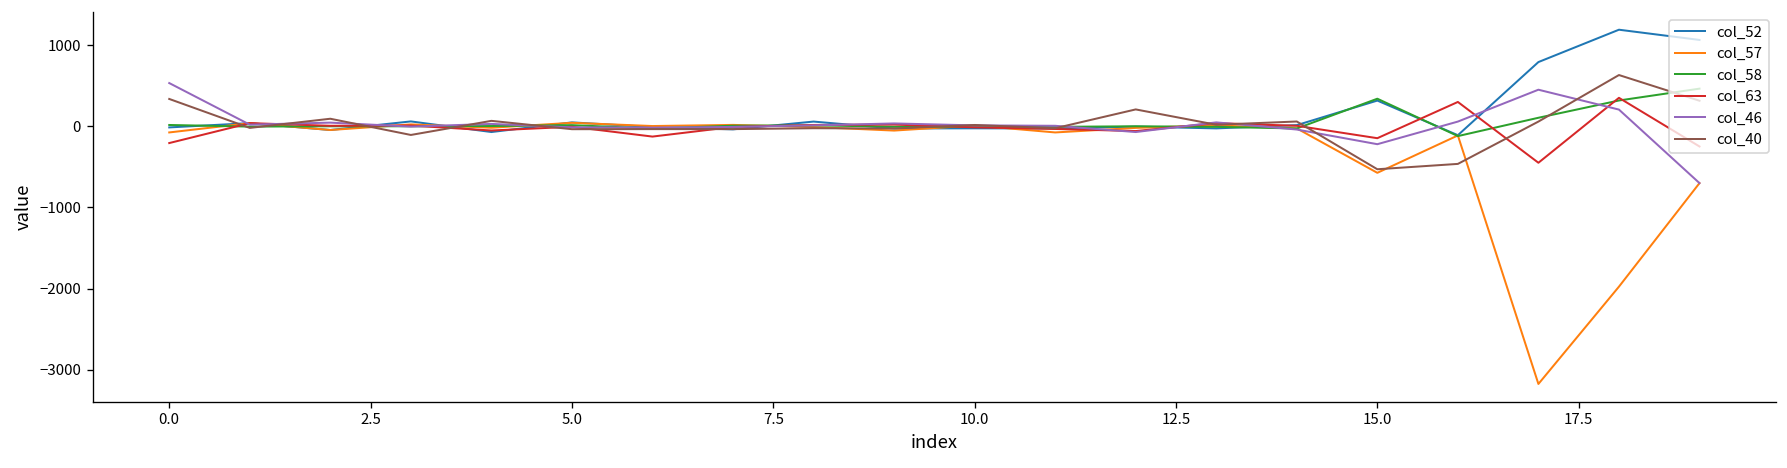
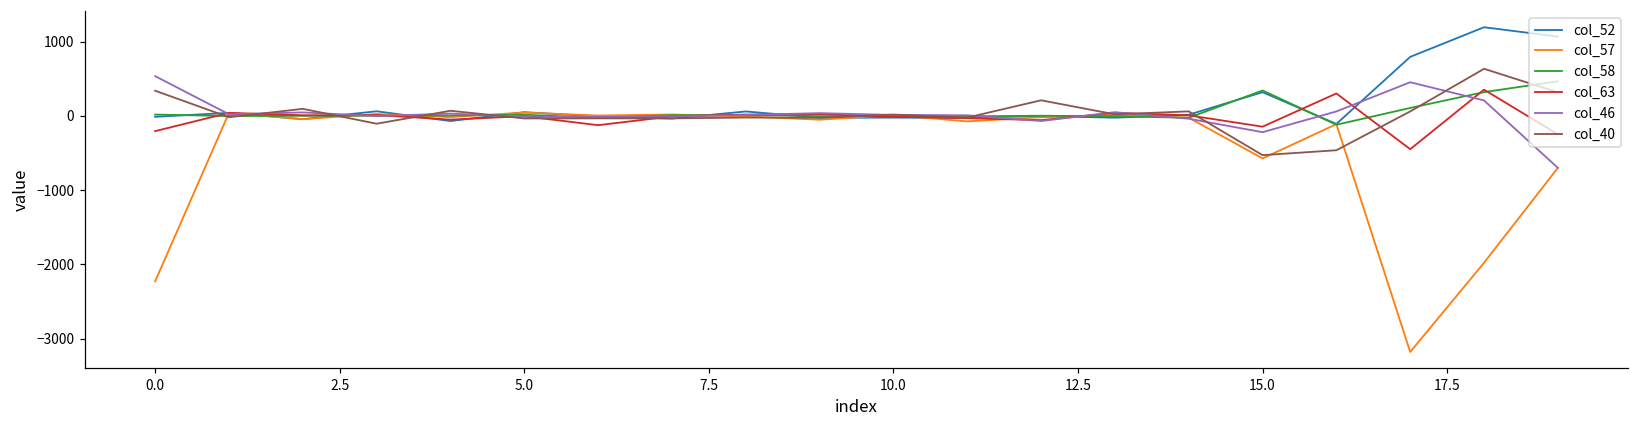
  {
    "col_57": {
-     "0.0": -100,
+     "0.0": -2200,
      "15.0": -600
    },
    "col_63": {
      "0.0": -200,
      "15.0": -100
    },
    "col_46": {
      "0.0": 500,
      "15.0": -200
    },
    "col_40": {
      "0.0": 300,
      "15.0": -500
    }
  }
